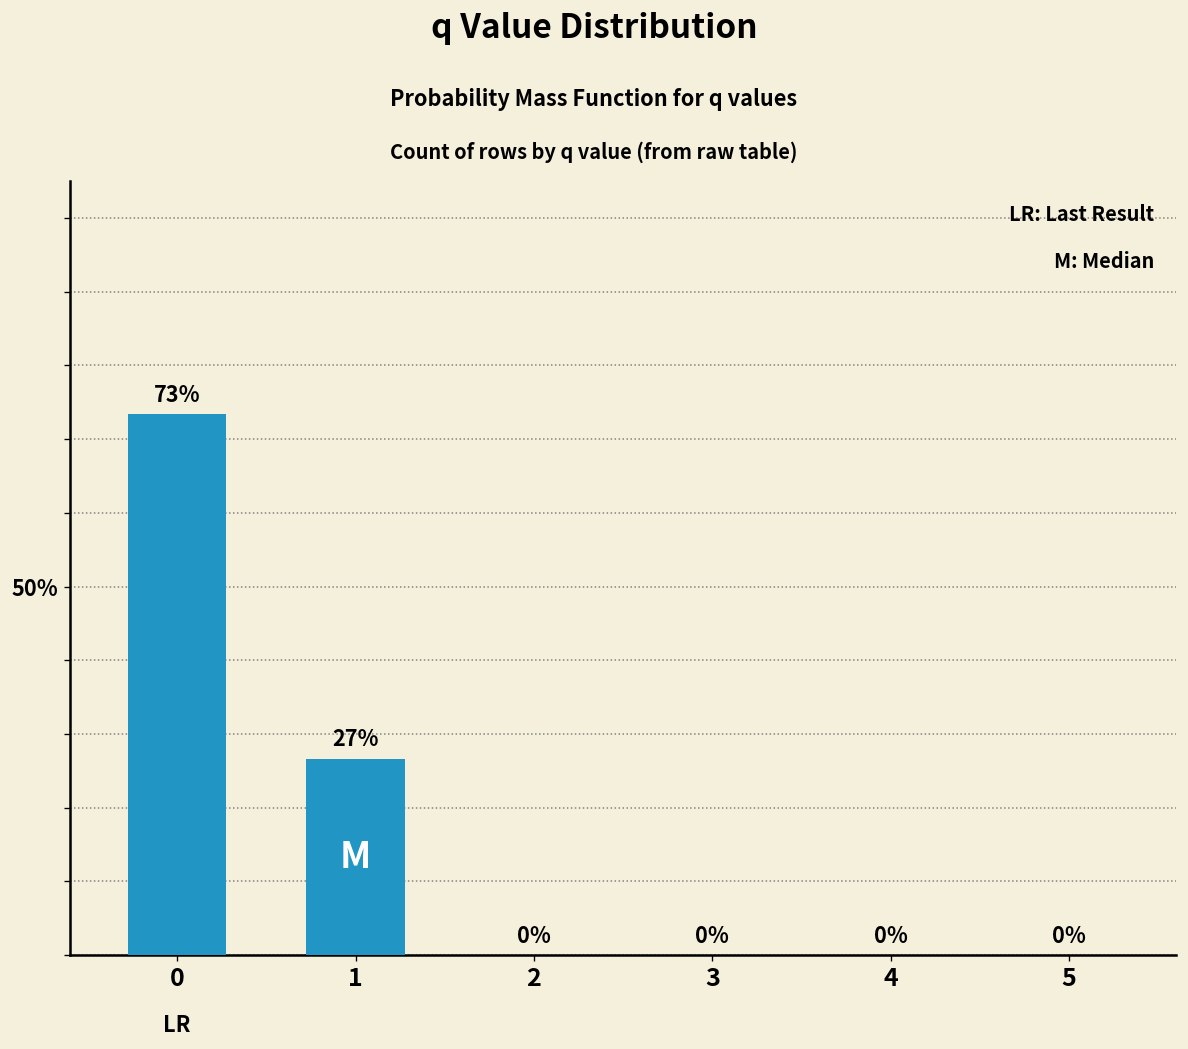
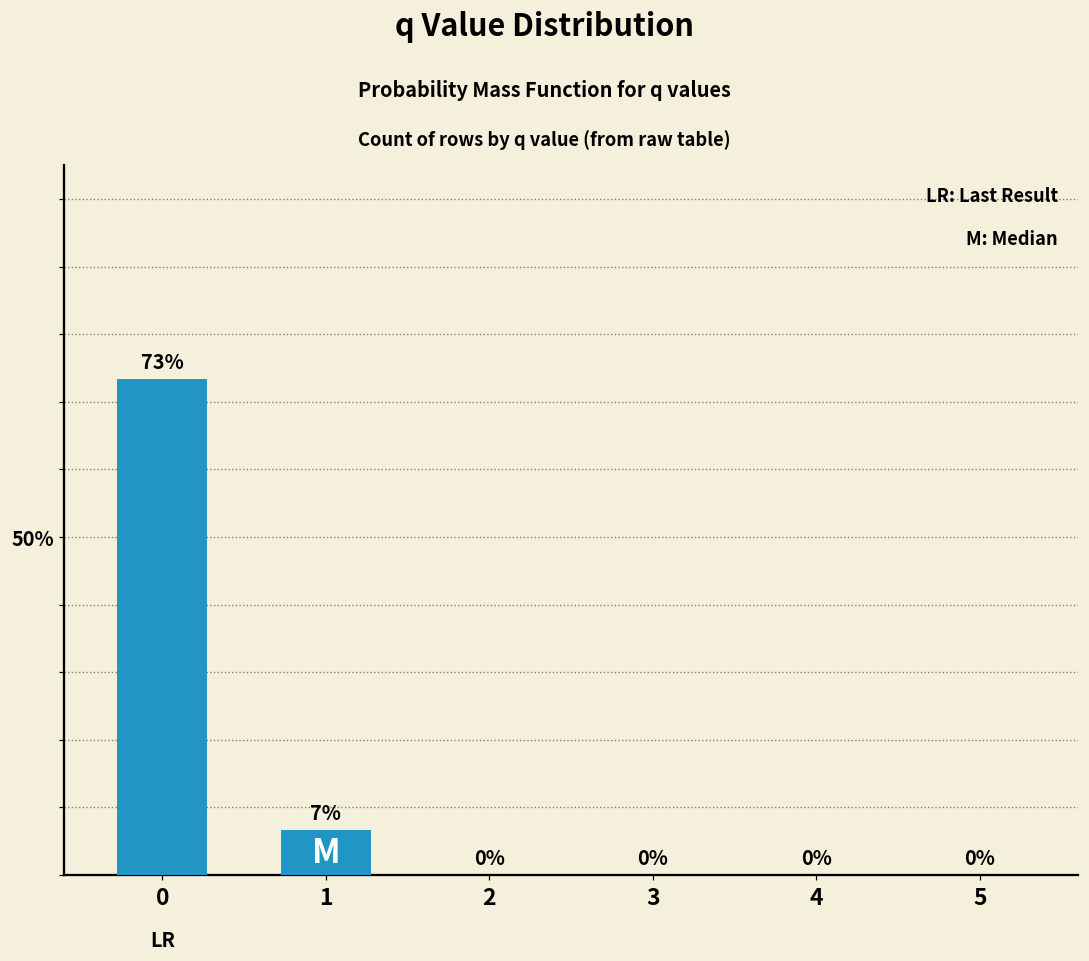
  {
    "0": "73%",
-   "1": "27%",
+   "1": "7%",
    "2": "0%",
    "3": "0%",
    "4": "0%",
    "5": "0%"
  }
